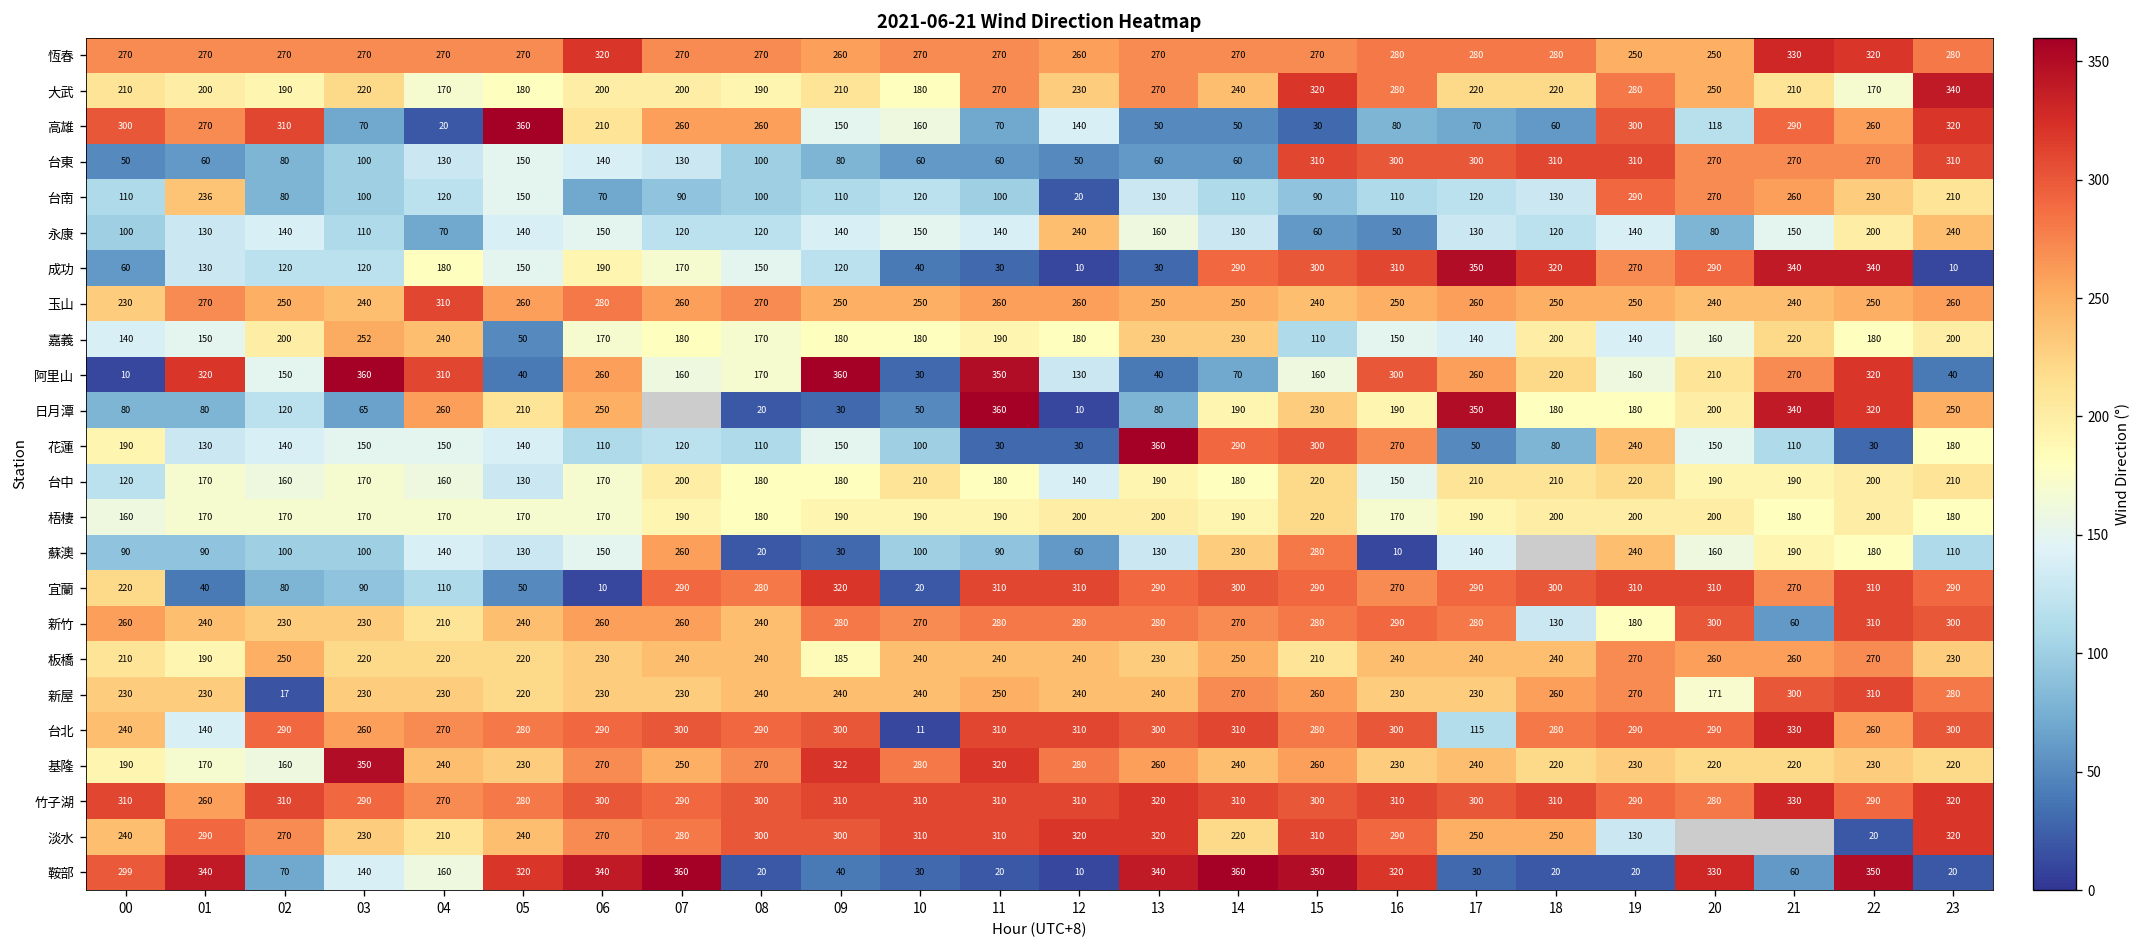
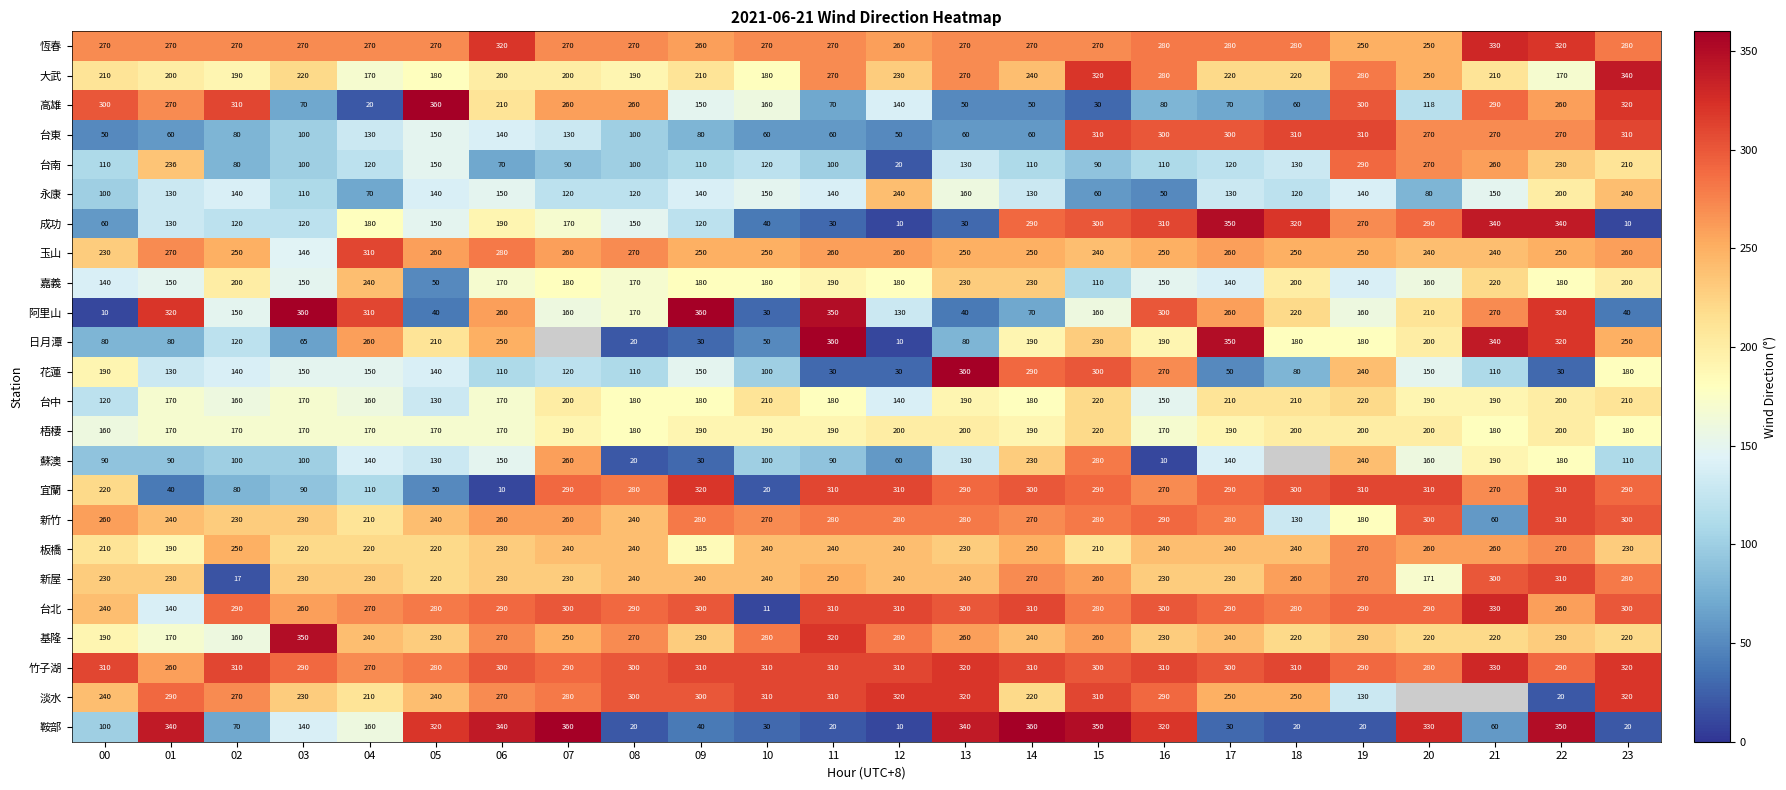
  {
    "玉山": {
      "00": 230,
      "01": 270,
      "02": 250,
-     "03": 240,
+     "03": 146,
      "04": 310,
      "05": 260,
      "06": 280,
      "07": 260,
      "08": 270,
      "09": 250,
      "10": 250,
      "11": 260,
      "12": 260,
      "13": 250,
      "14": 250,
      "15": 240,
      "16": 250,
      "17": 260,
      "18": 250,
      "19": 250,
      "20": 240,
      "21": 240,
      "22": 250,
      "23": 260
    },
    "嘉義": {
      "00": 140,
      "01": 150,
      "02": 200,
-     "03": 252,
+     "03": 150,
      "04": 240,
      "05": 50,
      "06": 170,
      "07": 180,
      "08": 170,
      "09": 180,
      "10": 180,
      "11": 190,
      "12": 180,
      "13": 230,
      "14": 230,
      "15": 110,
      "16": 150,
      "17": 140,
      "18": 200,
      "19": 140,
      "20": 160,
      "21": 220,
      "22": 180,
      "23": 200
    },
    "台北": {
      "00": 240,
      "01": 140,
      "02": 290,
      "03": 260,
      "04": 270,
      "05": 280,
      "06": 290,
      "07": 300,
      "08": 290,
      "09": 300,
      "10": 11,
      "11": 310,
      "12": 310,
      "13": 300,
      "14": 310,
      "15": 280,
      "16": 300,
-     "17": 115,
+     "17": 290,
      "18": 280,
      "19": 290,
      "20": 290,
      "21": 330,
      "22": 260,
      "23": 300
    },
    "基隆": {
      "00": 190,
      "01": 170,
      "02": 160,
      "03": 350,
      "04": 240,
      "05": 230,
      "06": 270,
      "07": 250,
      "08": 270,
-     "09": 322,
+     "09": 230,
      "10": 280,
      "11": 320,
      "12": 280,
      "13": 260,
      "14": 240,
      "15": 260,
      "16": 230,
      "17": 240,
      "18": 220,
      "19": 230,
      "20": 220,
      "21": 220,
      "22": 230,
      "23": 220
    },
    "鞍部": {
-     "00": 299,
+     "00": 100,
      "01": 340,
      "02": 70,
      "03": 140,
      "04": 160,
      "05": 320,
      "06": 340,
      "07": 360,
      "08": 20,
      "09": 40,
      "10": 30,
      "11": 20,
      "12": 10,
      "13": 340,
      "14": 360,
      "15": 350,
      "16": 320,
      "17": 30,
      "18": 20,
      "19": 20,
      "20": 330,
      "21": 60,
      "22": 350,
      "23": 20
    }
  }
